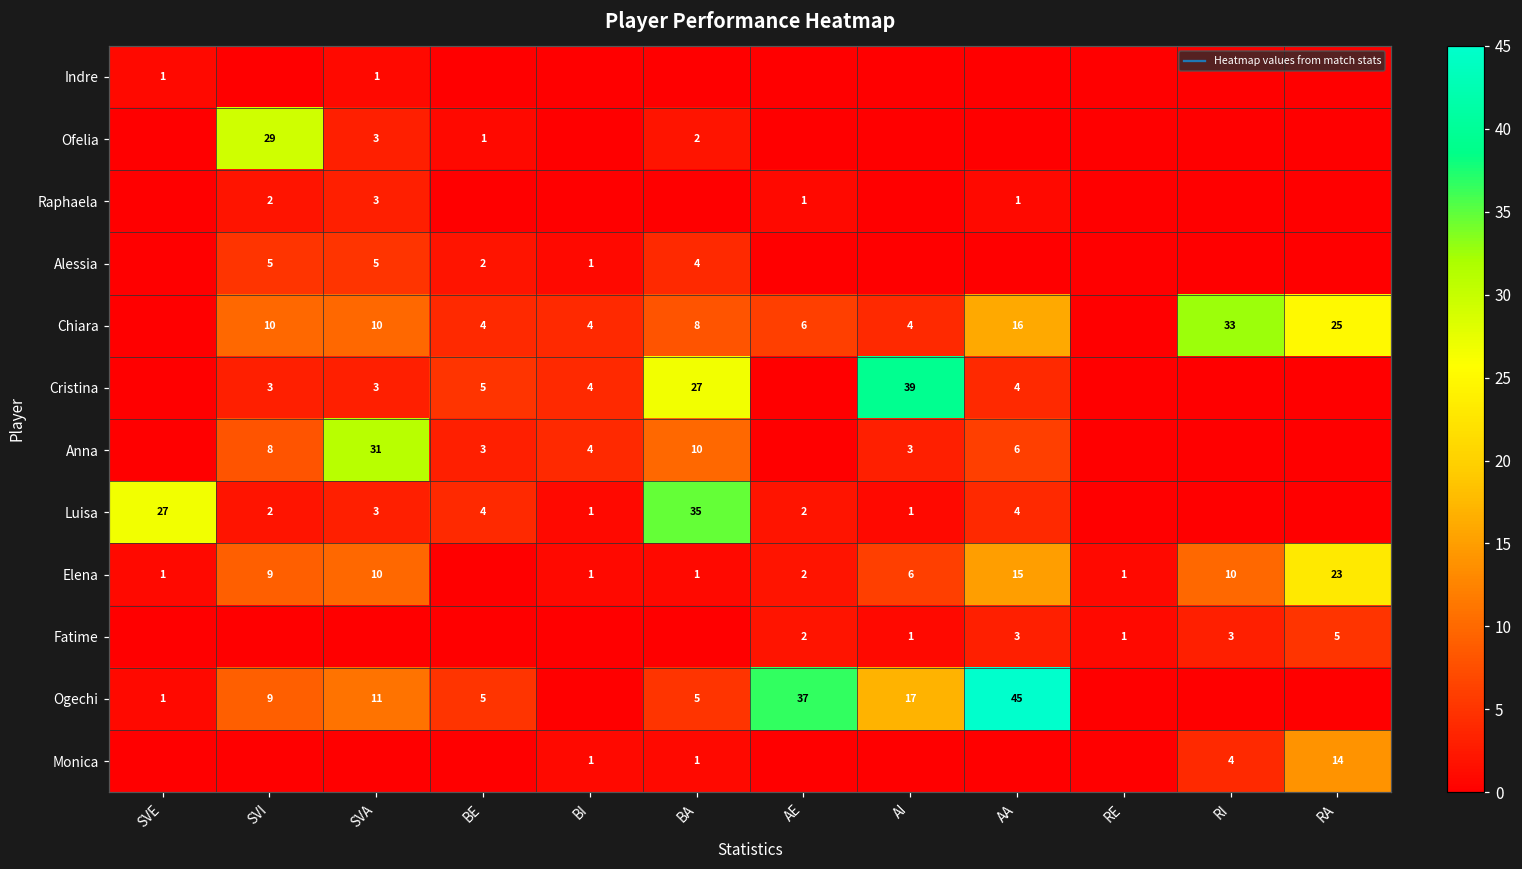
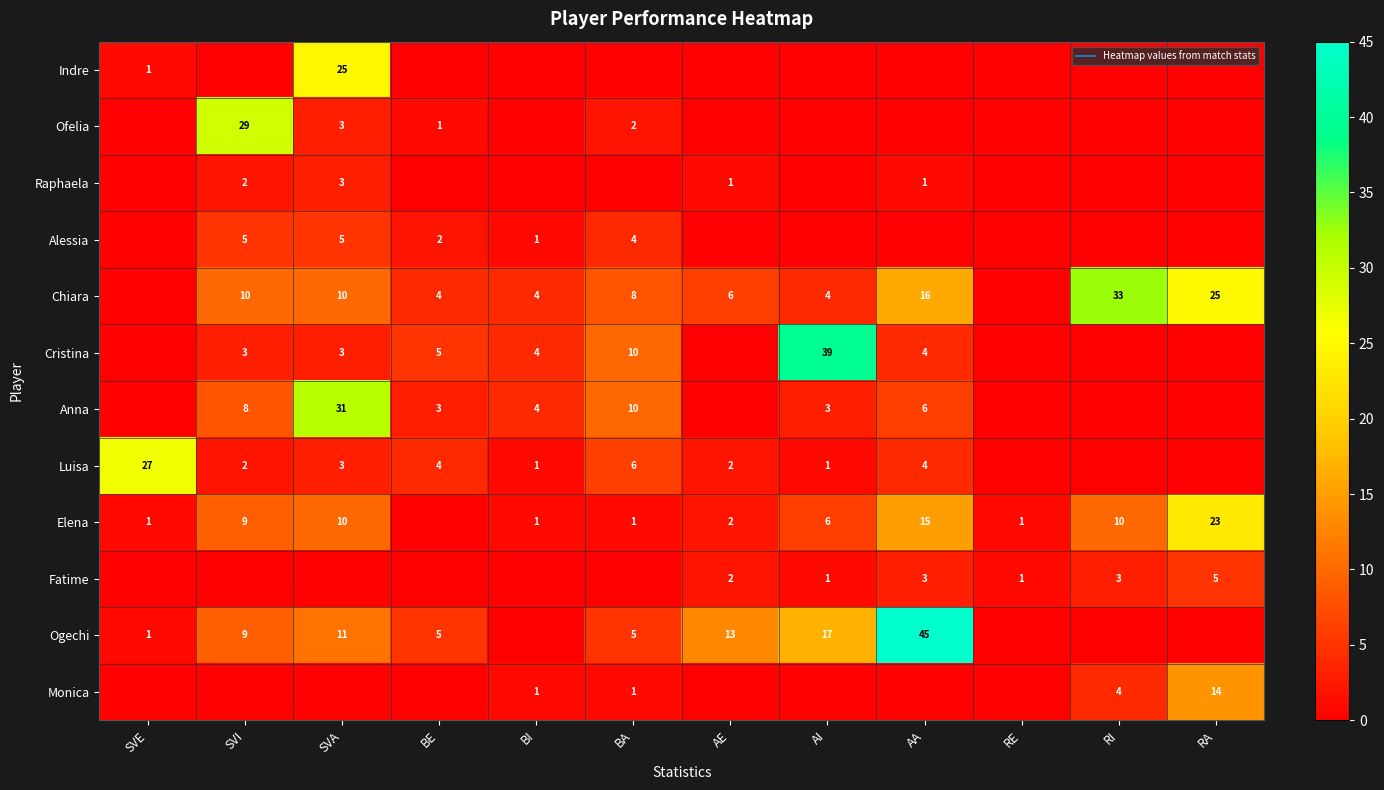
  {
    "Indre": {
      "SVE": 1,
-     "SVA": 1
+     "SVA": 25
    },
    "Ofelia": {
      "SVI": 29,
      "SVA": 3,
      "BE": 1,
      "BA": 2
    },
    "Raphaela": {
      "SVI": 2,
      "SVA": 3,
      "AE": 1,
      "AA": 1
    },
    "Alessia": {
      "SVI": 5,
      "SVA": 5,
      "BE": 2,
      "BI": 1,
      "BA": 4
    },
    "Chiara": {
      "SVI": 10,
      "SVA": 10,
      "BE": 4,
      "BI": 4,
      "BA": 8,
      "AE": 6,
      "AI": 4,
      "AA": 16,
      "RI": 33,
      "RA": 25
    },
    "Cristina": {
      "SVI": 3,
      "SVA": 3,
      "BE": 5,
      "BI": 4,
-     "BA": 27,
+     "BA": 10,
      "AI": 39,
      "AA": 4
    },
    "Anna": {
      "SVI": 8,
      "SVA": 31,
      "BE": 3,
      "BI": 4,
      "BA": 10,
      "AI": 3,
      "AA": 6
    },
    "Luisa": {
      "SVE": 27,
      "SVI": 2,
      "SVA": 3,
      "BE": 4,
      "BI": 1,
-     "BA": 35,
+     "BA": 6,
      "AE": 2,
      "AI": 1,
      "AA": 4
    },
    "Elena": {
      "SVE": 1,
      "SVI": 9,
      "SVA": 10,
      "BI": 1,
      "BA": 1,
      "AE": 2,
      "AI": 6,
      "AA": 15,
      "RE": 1,
      "RI": 10,
      "RA": 23
    },
    "Fatime": {
      "AE": 2,
      "AI": 1,
      "AA": 3,
      "RE": 1,
      "RI": 3,
      "RA": 5
    },
    "Ogechi": {
      "SVE": 1,
      "SVI": 9,
      "SVA": 11,
      "BE": 5,
      "BA": 5,
-     "AE": 37,
+     "AE": 13,
      "AI": 17,
      "AA": 45
    },
    "Monica": {
      "BI": 1,
      "BA": 1,
      "RI": 4,
      "RA": 14
    }
  }
